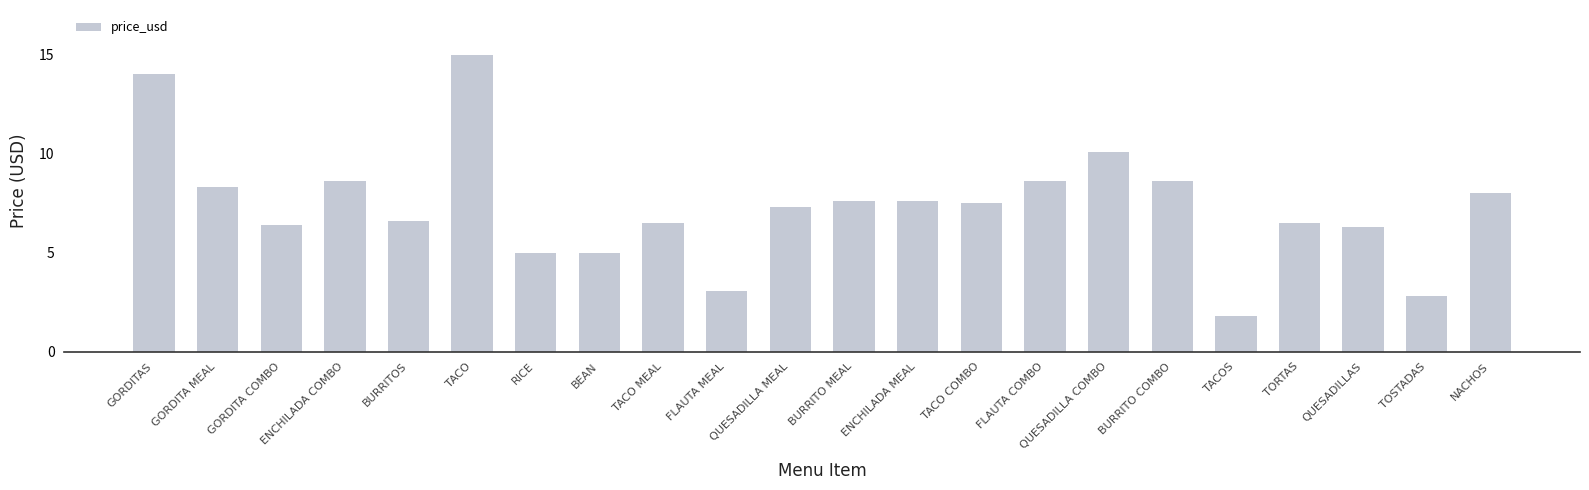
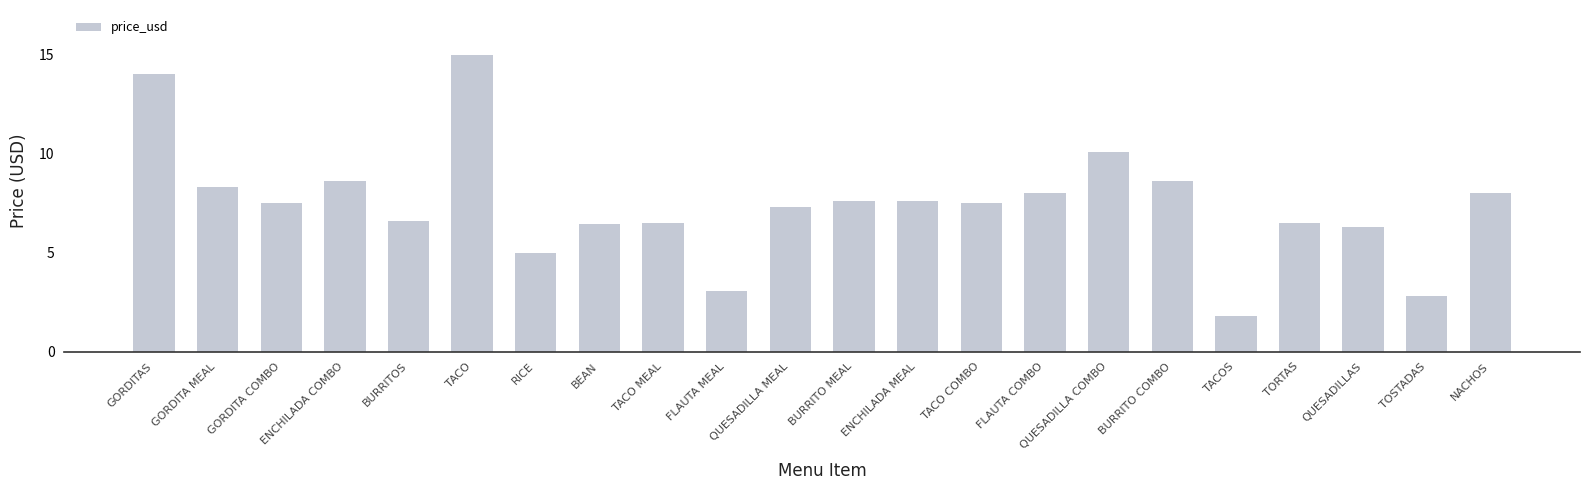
  {
    "GORDITAS": 14.0,
    "GORDITA MEAL": 8.3,
-   "GORDITA COMBO": 6.4,
+   "GORDITA COMBO": 7.5,
    "ENCHILADA COMBO": 8.6,
    "BURRITOS": 6.6,
    "TACO": 15.0,
    "RICE": 5.0,
-   "BEAN": 5.0,
+   "BEAN": 6.5,
    "TACO MEAL": 6.5,
    "FLAUTA MEAL": 3.1,
    "QUESADILLA MEAL": 7.3,
    "BURRITO MEAL": 7.6,
    "ENCHILADA MEAL": 7.6,
    "TACO COMBO": 7.5,
-   "FLAUTA COMBO": 8.6,
+   "FLAUTA COMBO": 8.0,
    "QUESADILLA COMBO": 10.1,
    "BURRITO COMBO": 8.6,
    "TACOS": 1.8,
    "TORTAS": 6.5,
    "QUESADILLAS": 6.3,
    "TOSTADAS": 2.8,
    "NACHOS": 8.0
  }
